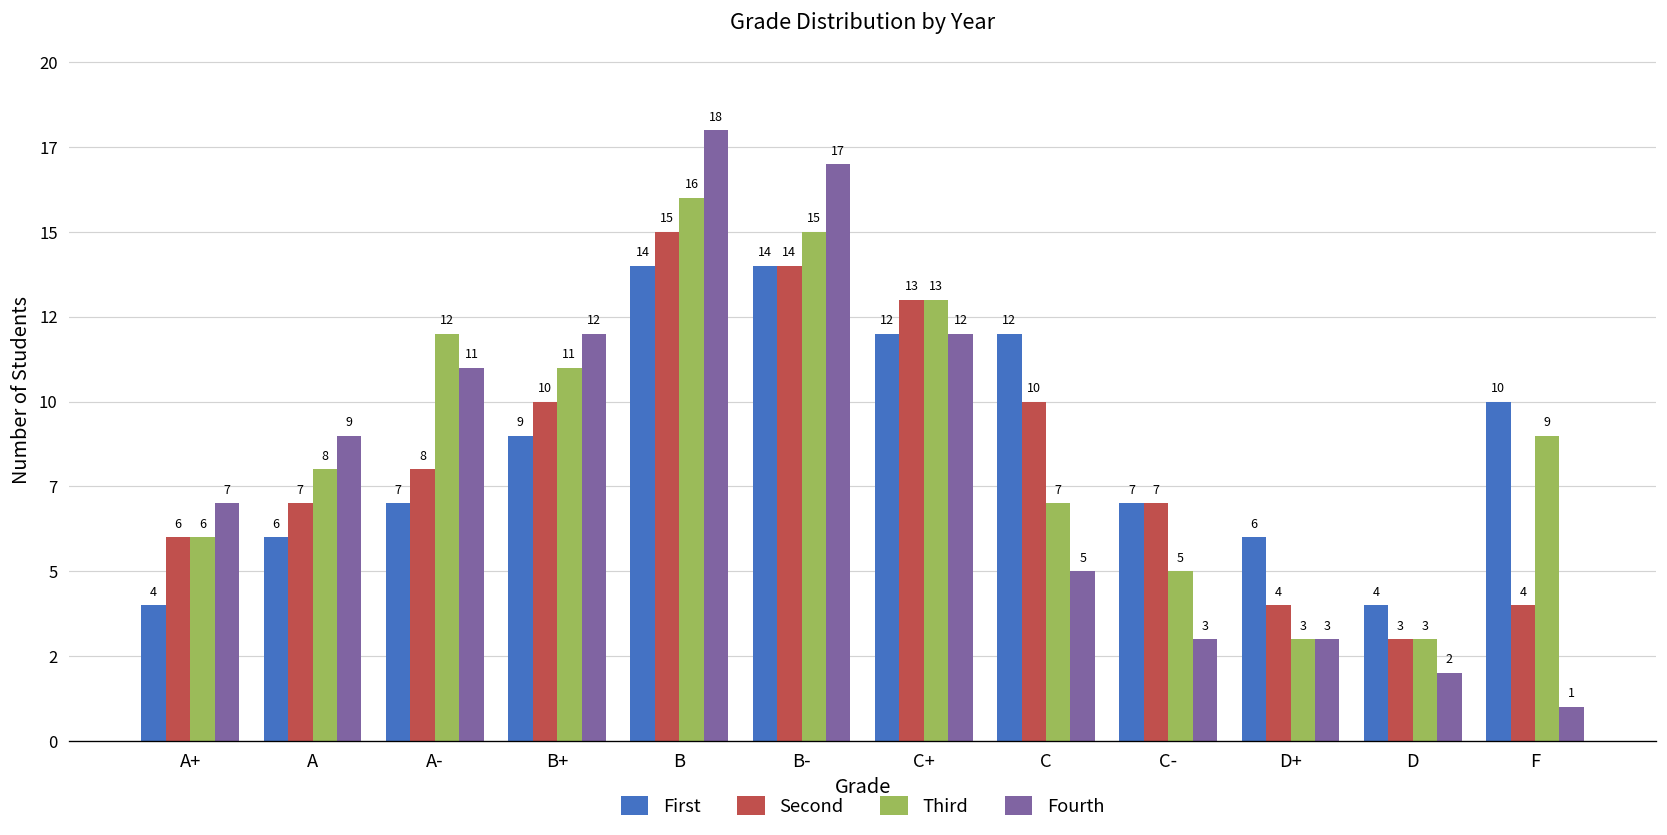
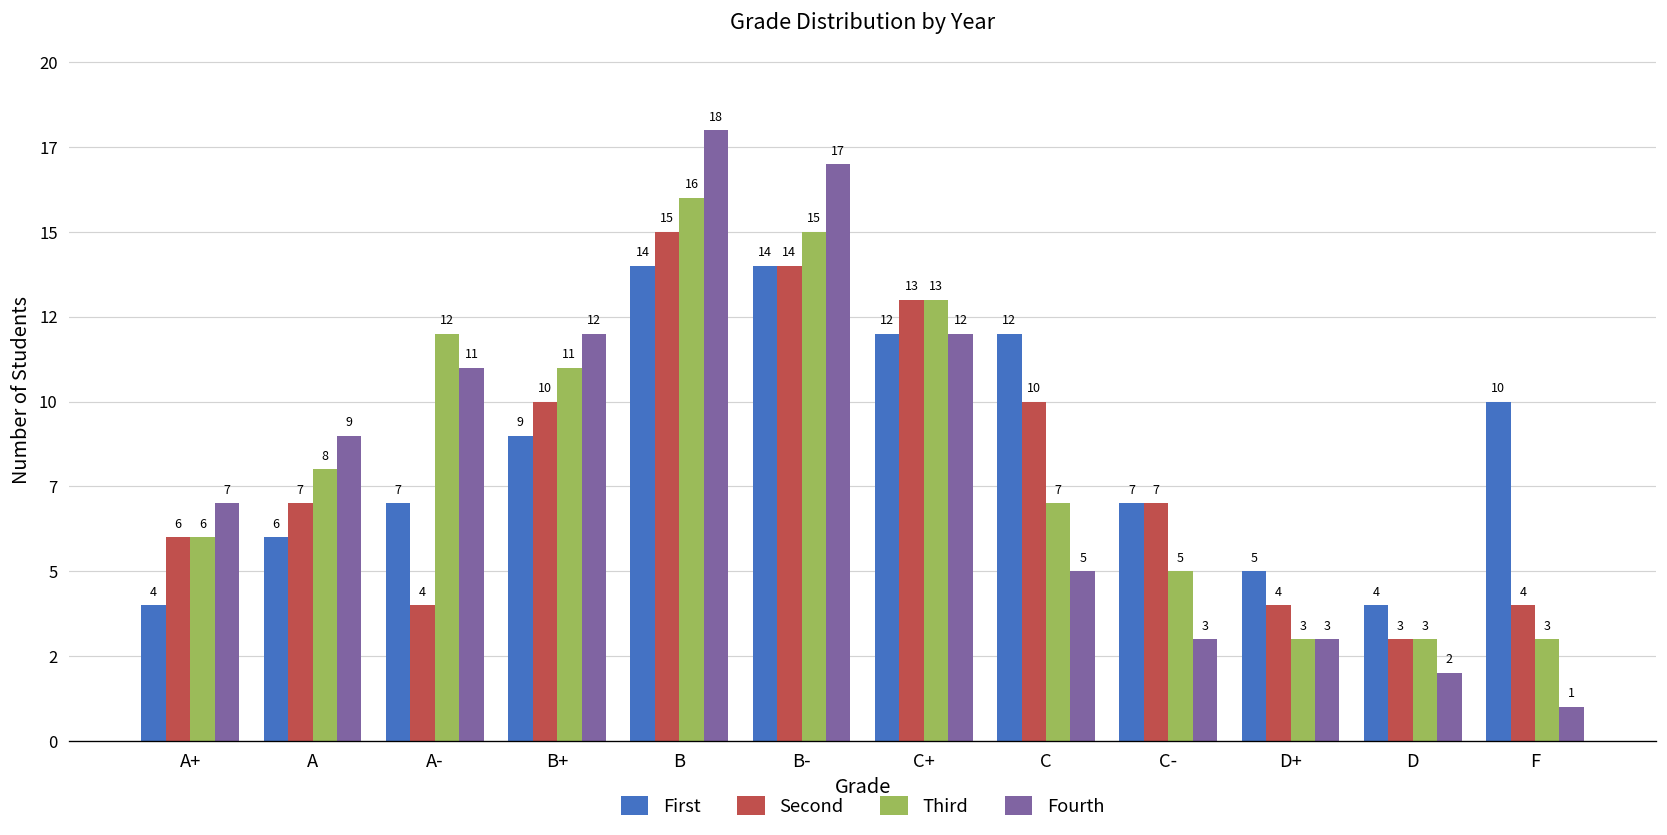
  {
    "First": {
      "A+": 4,
      "A": 6,
      "A-": 7,
      "B+": 9,
      "B": 14,
      "B-": 14,
      "C+": 12,
      "C": 12,
      "C-": 7,
-     "D+": 6,
+     "D+": 5,
      "D": 4,
      "F": 10
    },
    "Second": {
      "A+": 6,
      "A": 7,
-     "A-": 8,
+     "A-": 4,
      "B+": 10,
      "B": 15,
      "B-": 14,
      "C+": 13,
      "C": 10,
      "C-": 7,
      "D+": 4,
      "D": 3,
      "F": 4
    },
    "Third": {
      "A+": 6,
      "A": 8,
      "A-": 12,
      "B+": 11,
      "B": 16,
      "B-": 15,
      "C+": 13,
      "C": 7,
      "C-": 5,
      "D+": 3,
      "D": 3,
-     "F": 9
+     "F": 3
    },
    "Fourth": {
      "A+": 7,
      "A": 9,
      "A-": 11,
      "B+": 12,
      "B": 18,
      "B-": 17,
      "C+": 12,
      "C": 5,
      "C-": 3,
      "D+": 3,
      "D": 2,
      "F": 1
    }
  }
